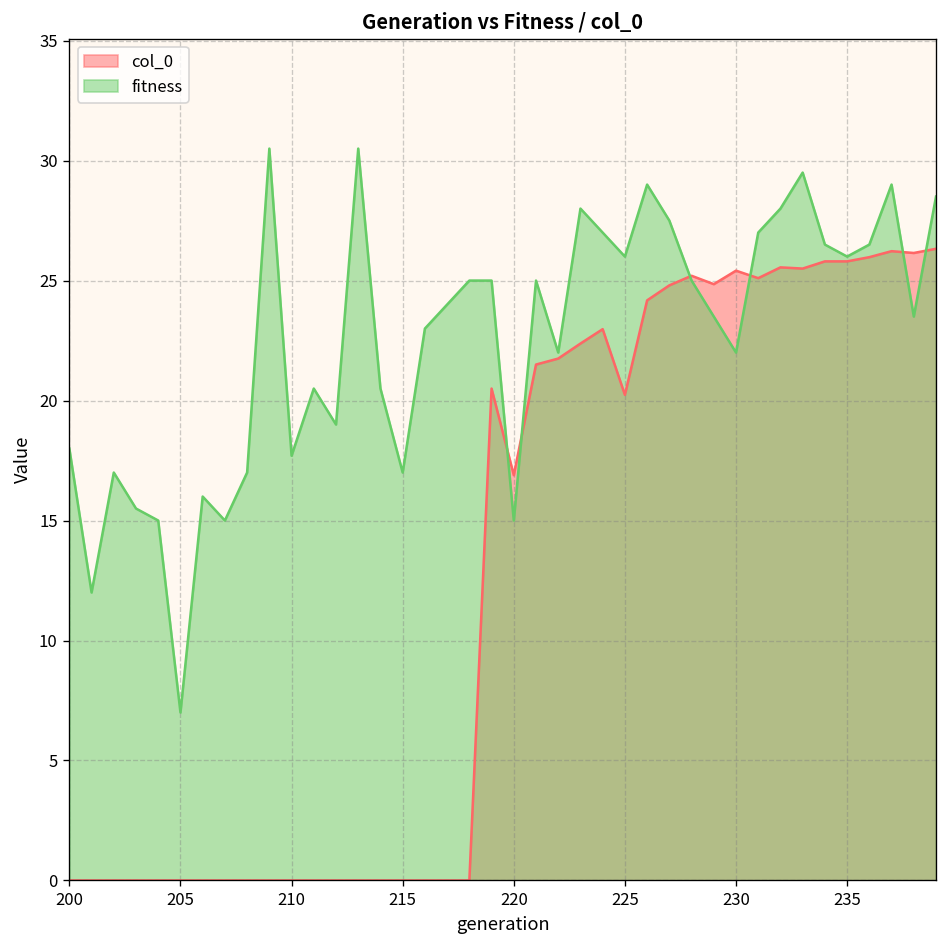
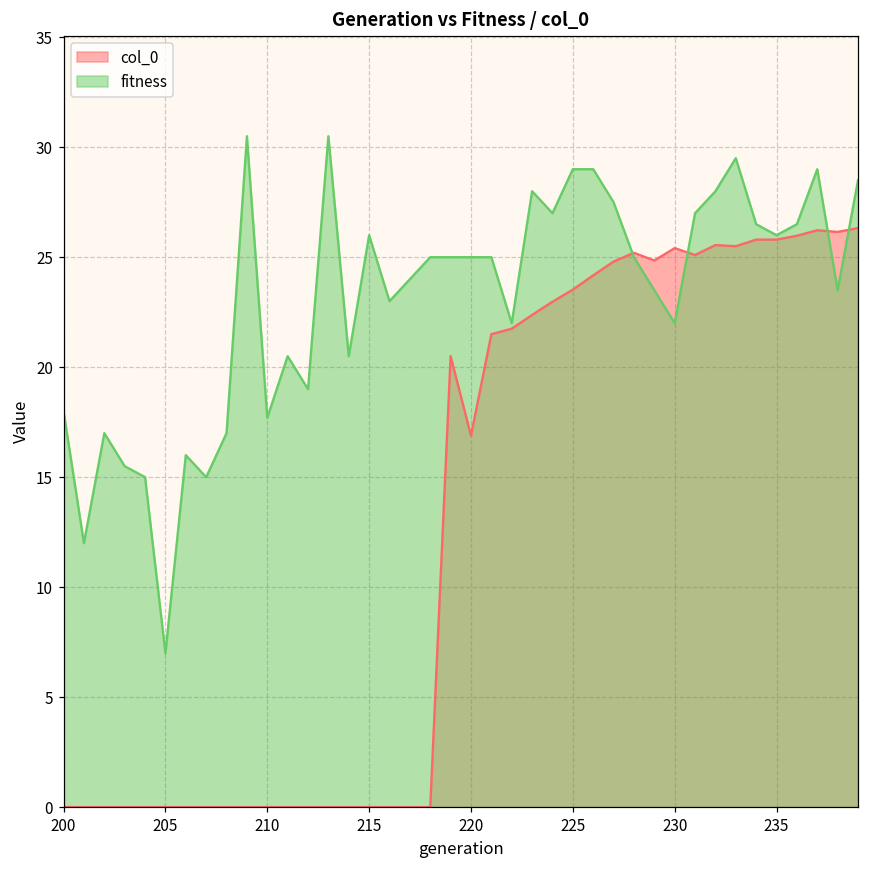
  {
    "col_0": {
      "200": 0.0,
      "205": 0.0,
      "210": 0.0,
      "215": 0.0,
      "220": 16.9,
-     "225": 20.2,
+     "225": 23.5,
      "230": 25.4,
      "235": 25.8
    },
    "fitness": {
      "200": 18,
      "205": 7,
      "210": 17.7,
-     "215": 17,
-     "220": 15,
-     "225": 26,
+     "215": 26,
+     "220": 25,
+     "225": 29,
      "230": 22,
      "235": 26
    }
  }
